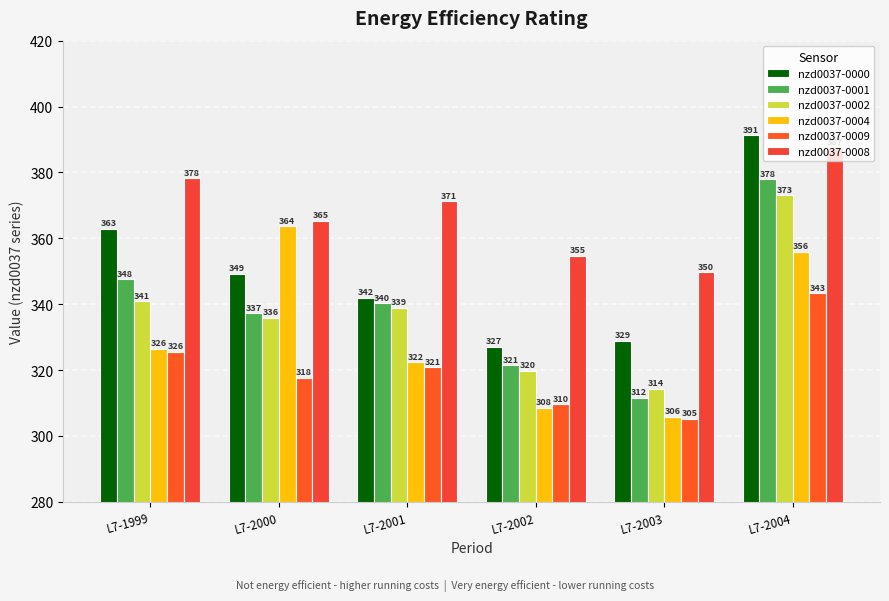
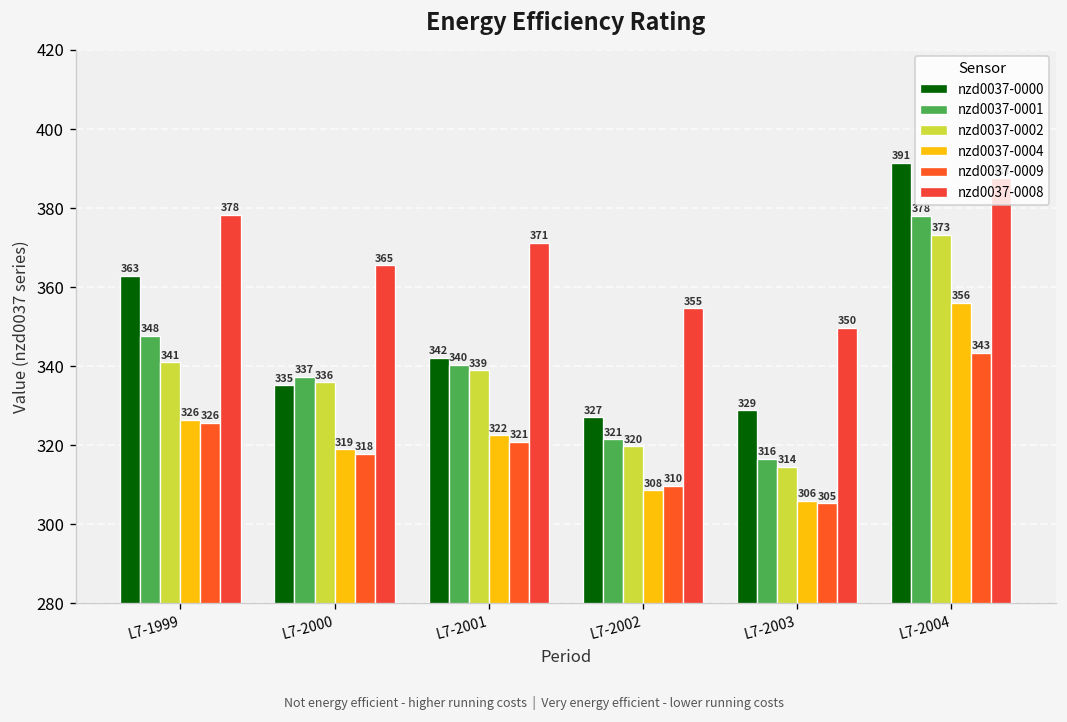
  {
    "nzd0037-0000": {
      "L7-1999": 363,
-     "L7-2000": 349,
+     "L7-2000": 335,
      "L7-2001": 342,
      "L7-2002": 327,
      "L7-2003": 329,
      "L7-2004": 391
    },
    "nzd0037-0001": {
      "L7-1999": 348,
      "L7-2000": 337,
      "L7-2001": 340,
      "L7-2002": 321,
-     "L7-2003": 312,
+     "L7-2003": 316,
      "L7-2004": 378
    },
    "nzd0037-0002": {
      "L7-1999": 341,
      "L7-2000": 336,
      "L7-2001": 339,
      "L7-2002": 320,
      "L7-2003": 314,
      "L7-2004": 373
    },
    "nzd0037-0004": {
      "L7-1999": 326,
-     "L7-2000": 364,
+     "L7-2000": 319,
      "L7-2001": 322,
      "L7-2002": 308,
      "L7-2003": 306,
      "L7-2004": 356
    }
  }
